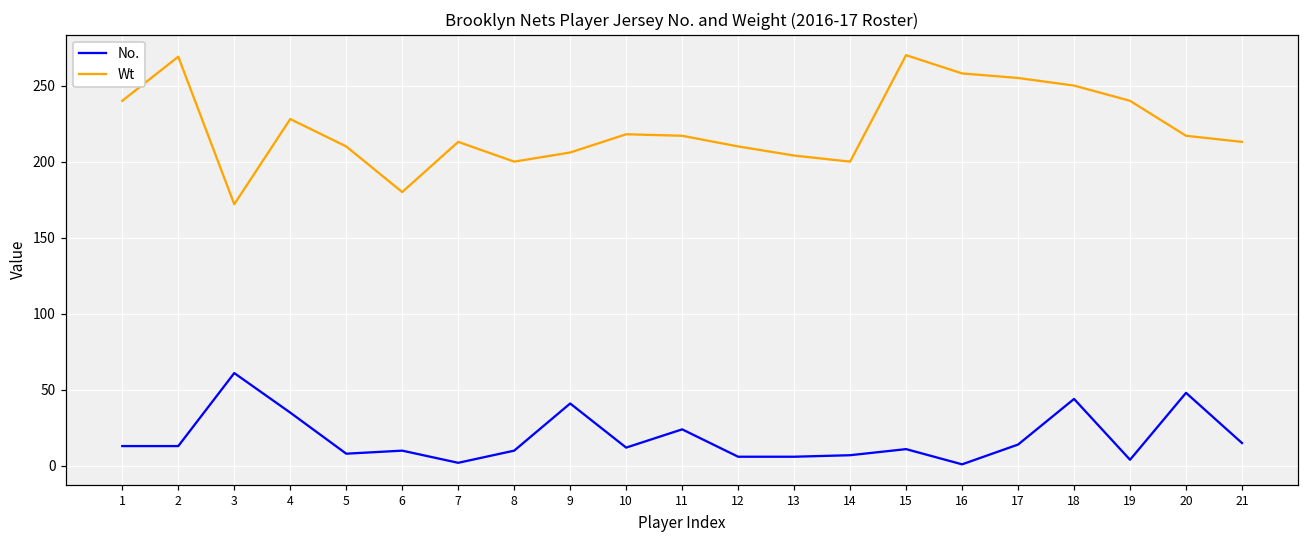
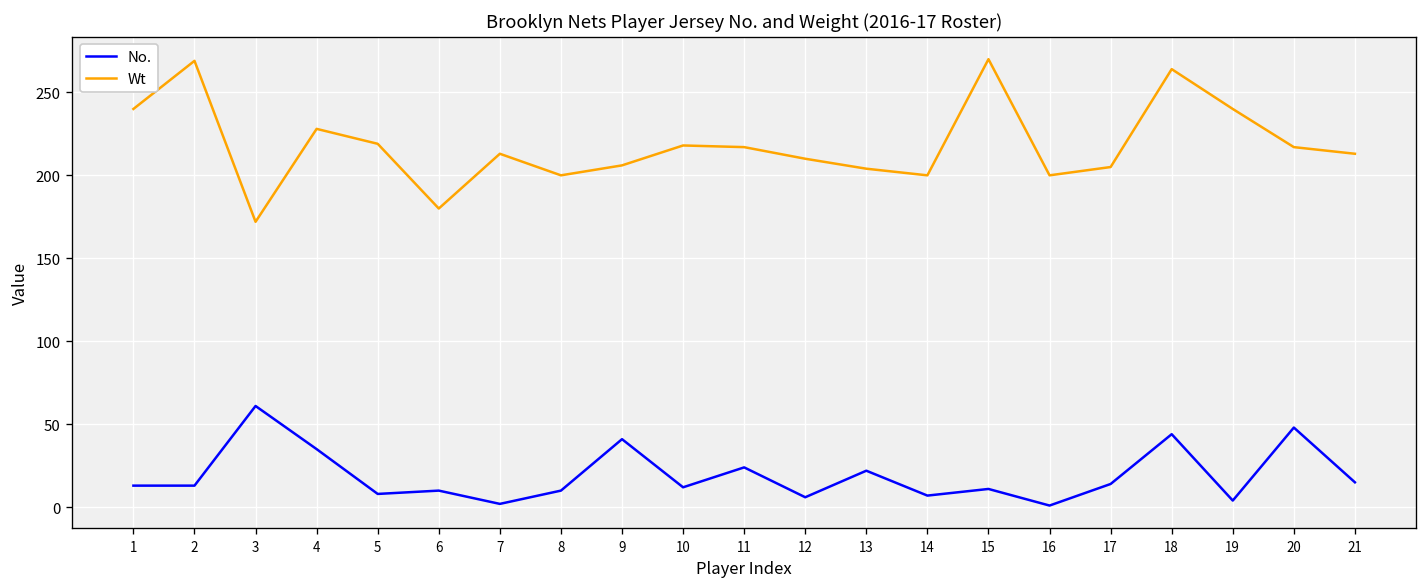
  {
    "No.": {
      "1": 13,
      "2": 13,
      "3": 61,
      "4": 35,
      "5": 8,
      "6": 10,
      "7": 2,
      "8": 10,
      "9": 41,
      "10": 12,
      "11": 24,
      "12": 6,
-     "13": 6,
+     "13": 22,
      "14": 7,
      "15": 11,
      "16": 1,
      "17": 14,
      "18": 44,
      "19": 4,
      "20": 48,
      "21": 15
    },
    "Wt": {
      "1": 240,
      "2": 269,
      "3": 172,
      "4": 228,
-     "5": 210,
+     "5": 219,
      "6": 180,
      "7": 213,
      "8": 200,
      "9": 206,
      "10": 218,
      "11": 217,
      "12": 210,
      "13": 204,
      "14": 200,
      "15": 270,
-     "16": 258,
-     "17": 255,
-     "18": 250,
+     "16": 200,
+     "17": 205,
+     "18": 264,
      "19": 240,
      "20": 217,
      "21": 213
    }
  }
